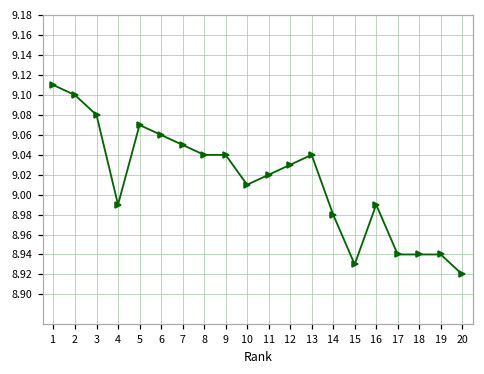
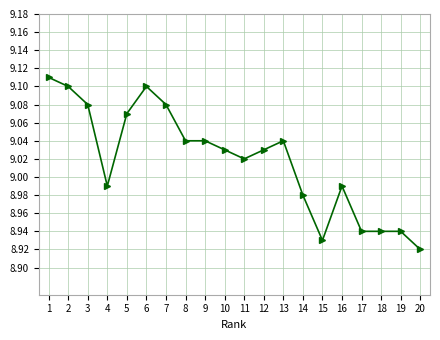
  {
    "1": 9.11,
    "2": 9.10,
    "3": 9.08,
    "4": 8.99,
    "5": 9.07,
-   "6": 9.06,
-   "7": 9.05,
+   "6": 9.10,
+   "7": 9.08,
    "8": 9.04,
    "9": 9.04,
-   "10": 9.01,
+   "10": 9.03,
    "11": 9.02,
    "12": 9.03,
    "13": 9.04,
    "14": 8.98,
    "15": 8.93,
    "16": 8.99,
    "17": 8.94,
    "18": 8.94,
    "19": 8.94,
    "20": 8.92
  }
